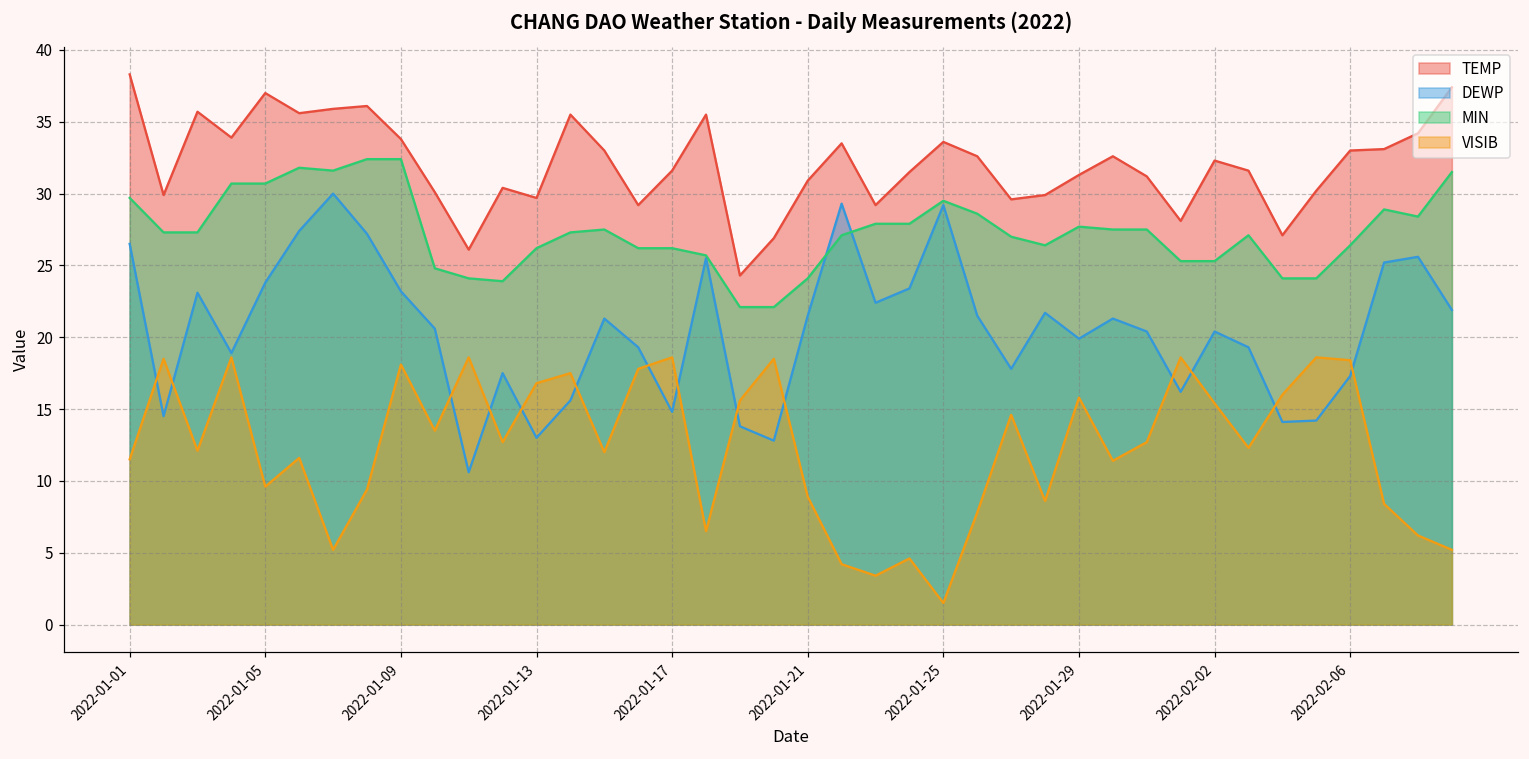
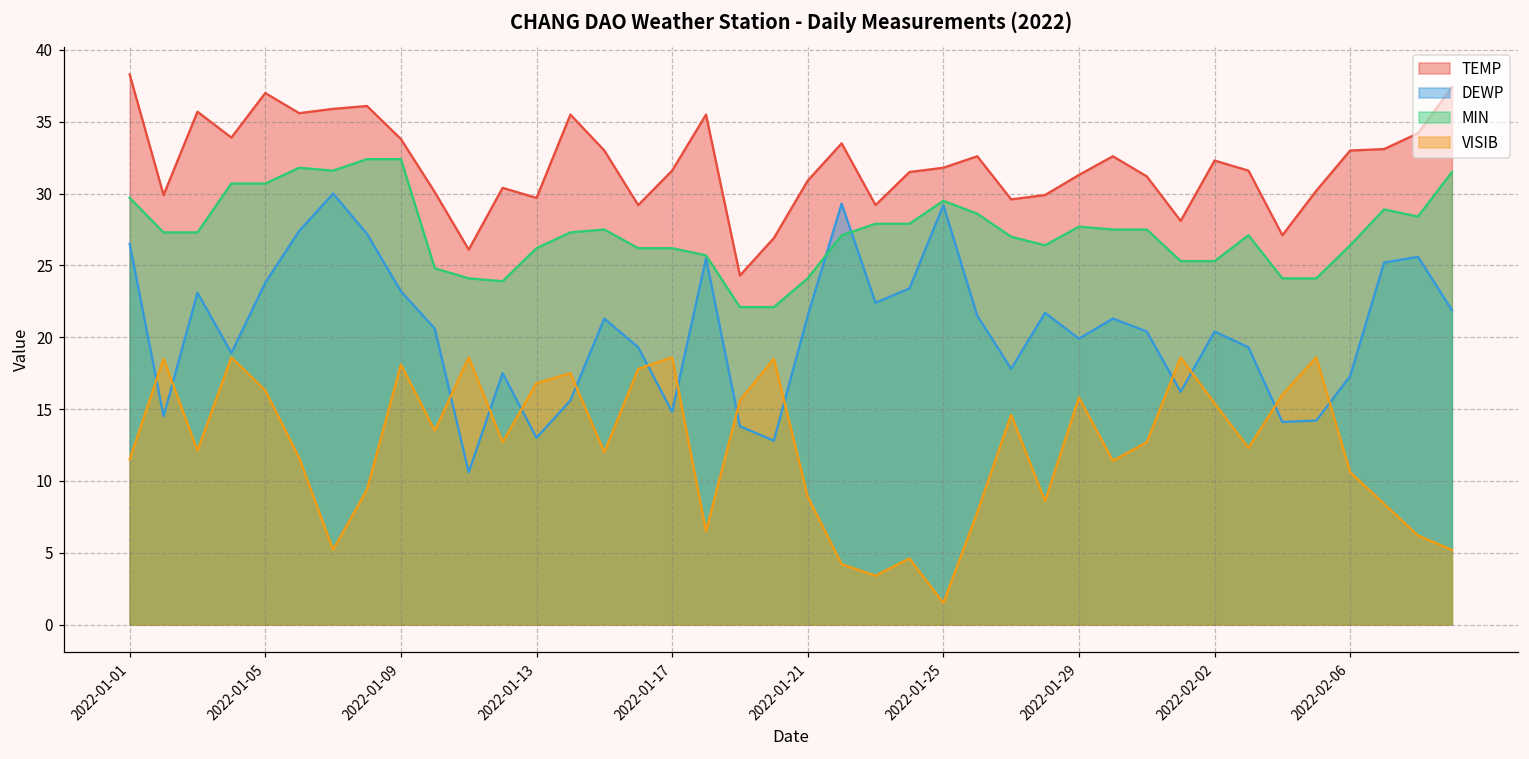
  {
    "TEMP": {
      "2022-01-01": 38.3,
      "2022-01-05": 37.0,
      "2022-01-09": 33.8,
      "2022-01-13": 29.7,
      "2022-01-17": 31.6,
      "2022-01-21": 30.9,
-     "2022-01-25": 33.6,
+     "2022-01-25": 31.8,
      "2022-01-29": 31.3,
      "2022-02-02": 32.3,
      "2022-02-06": 33.0
    },
    "DEWP": {
      "2022-01-01": 26.5,
      "2022-01-05": 23.8,
      "2022-01-09": 23.2,
      "2022-01-13": 13.0,
      "2022-01-17": 14.8,
      "2022-01-21": 21.5,
      "2022-01-25": 29.2,
      "2022-01-29": 19.9,
      "2022-02-02": 20.4,
      "2022-02-06": 17.3
    },
    "MIN": {
      "2022-01-01": 29.7,
      "2022-01-05": 30.7,
      "2022-01-09": 32.4,
      "2022-01-13": 26.2,
      "2022-01-17": 26.2,
      "2022-01-21": 24.1,
      "2022-01-25": 29.5,
      "2022-01-29": 27.7,
      "2022-02-02": 25.3,
      "2022-02-06": 26.4
    },
    "VISIB": {
      "2022-01-01": 11.5,
-     "2022-01-05": 9.6,
+     "2022-01-05": 16.3,
      "2022-01-09": 18.1,
      "2022-01-13": 16.8,
      "2022-01-17": 18.6,
      "2022-01-21": 8.9,
      "2022-01-25": 1.5,
      "2022-01-29": 15.8,
      "2022-02-02": 15.4,
-     "2022-02-06": 18.4
+     "2022-02-06": 10.6
    }
  }
